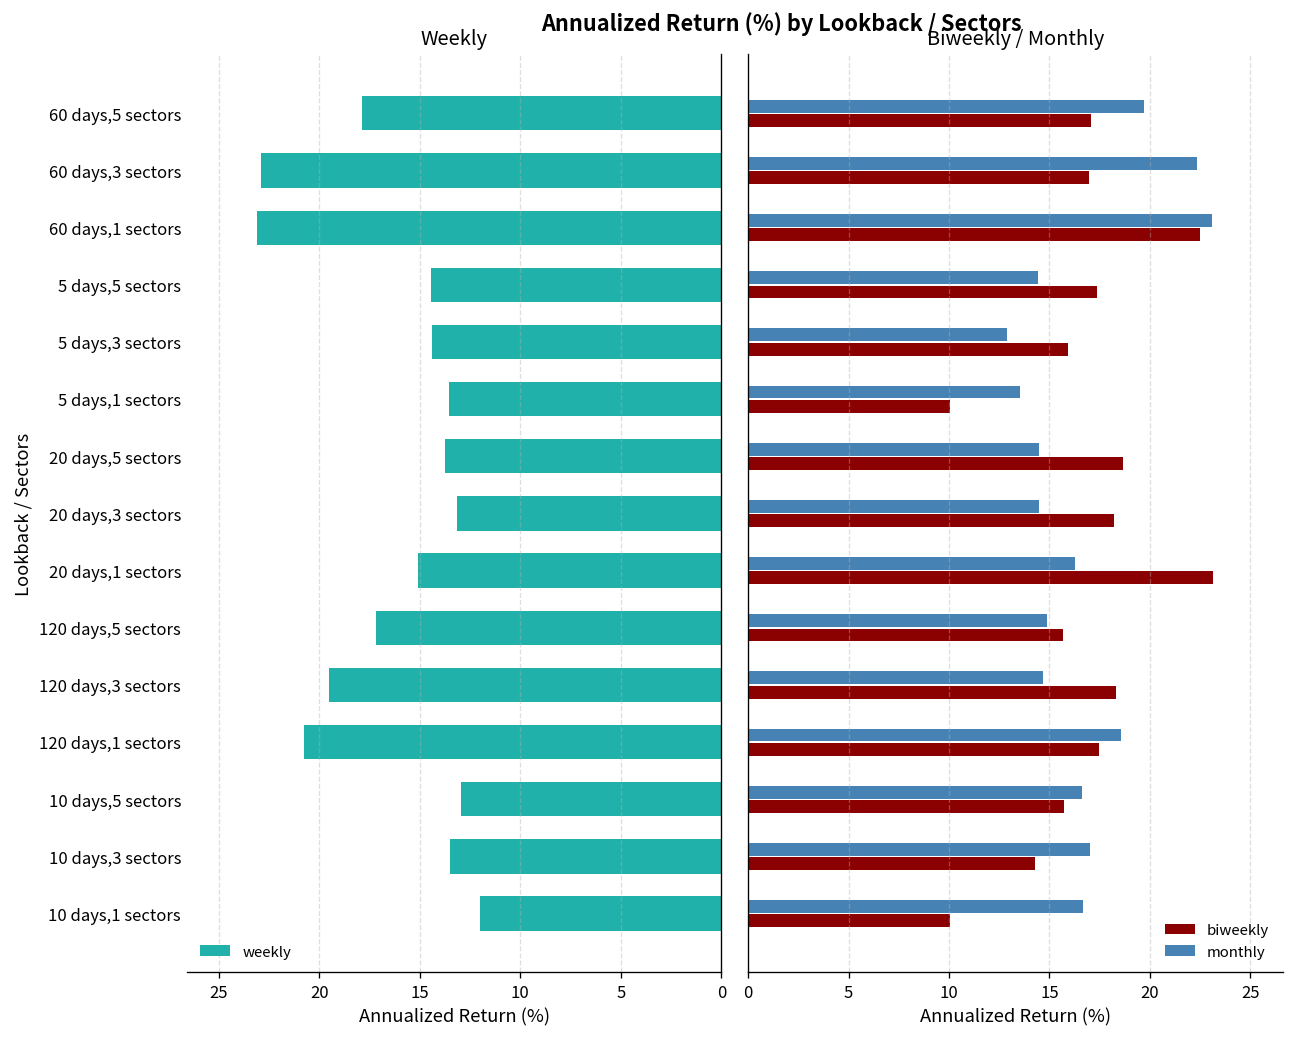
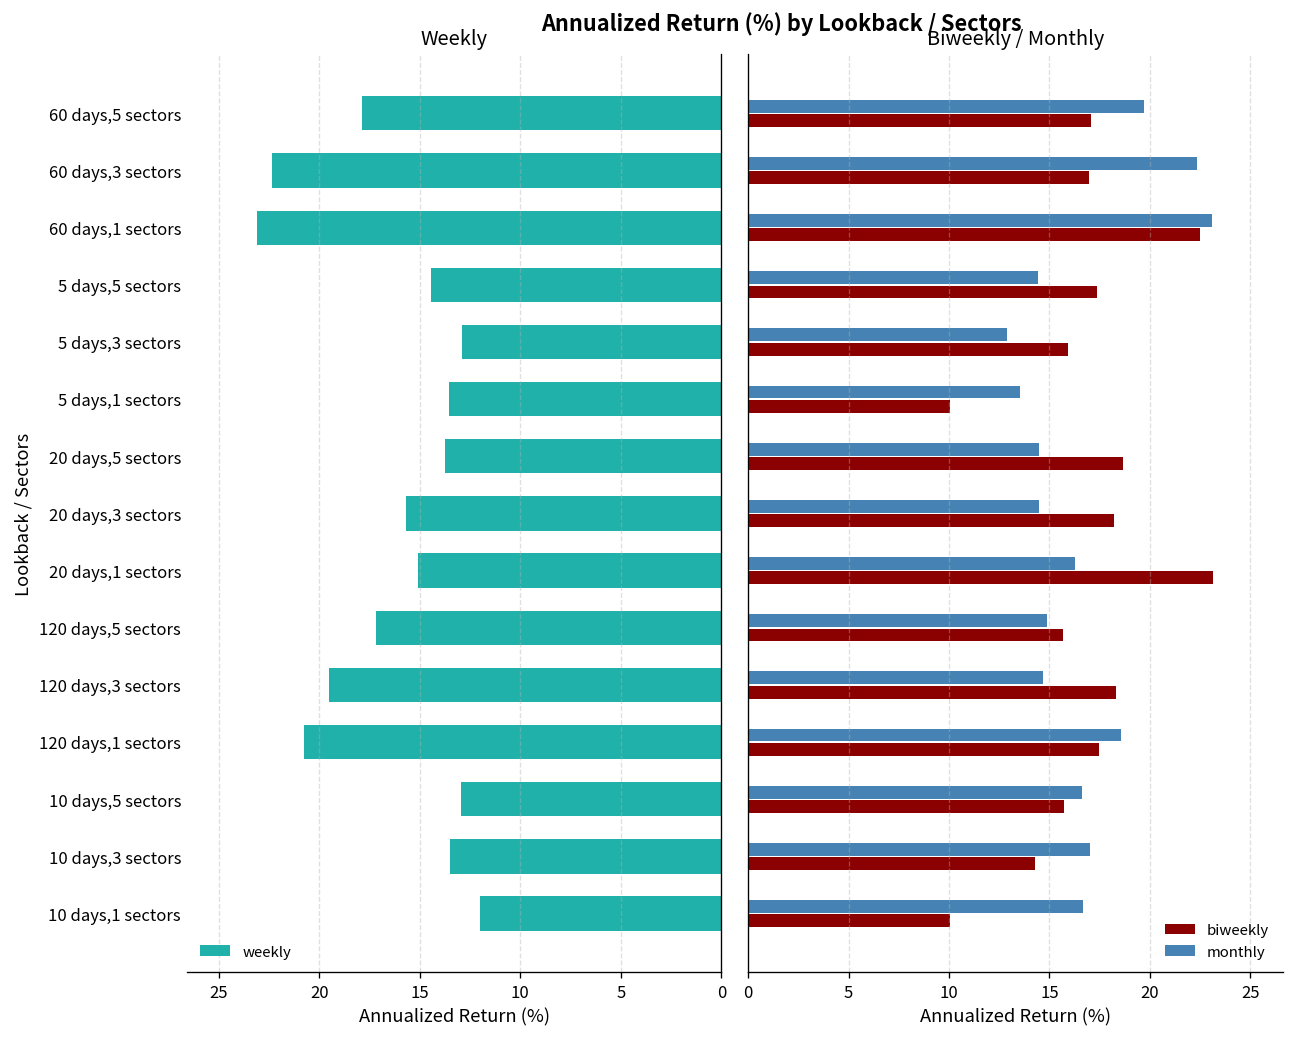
  {
    "Weekly": {
      "60 days,5 sectors": 17.9,
-     "60 days,3 sectors": 22.9,
+     "60 days,3 sectors": 22.3,
      "60 days,1 sectors": 23.1,
      "5 days,5 sectors": 14.4,
-     "5 days,3 sectors": 14.4,
+     "5 days,3 sectors": 12.9,
      "5 days,1 sectors": 13.6,
      "20 days,5 sectors": 13.8,
-     "20 days,3 sectors": 13.2,
+     "20 days,3 sectors": 15.7,
      "20 days,1 sectors": 15.1,
      "120 days,5 sectors": 17.2,
      "120 days,3 sectors": 19.5,
      "120 days,1 sectors": 20.8,
      "10 days,5 sectors": 13.0,
      "10 days,3 sectors": 13.5,
      "10 days,1 sectors": 12.0
    }
  }
